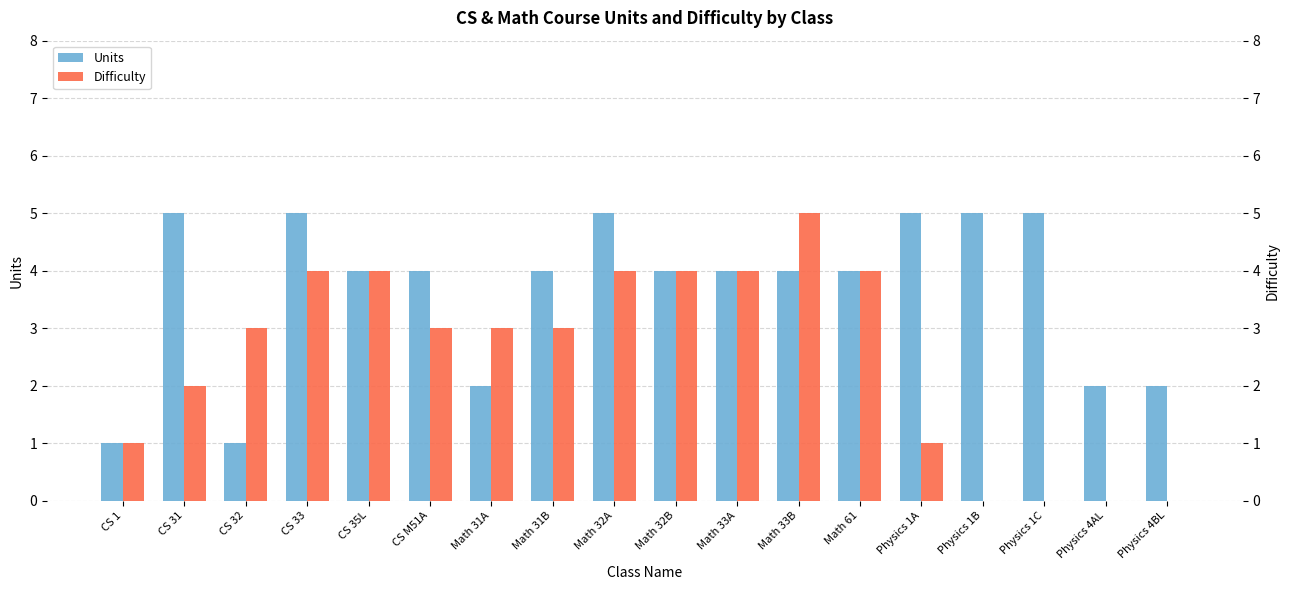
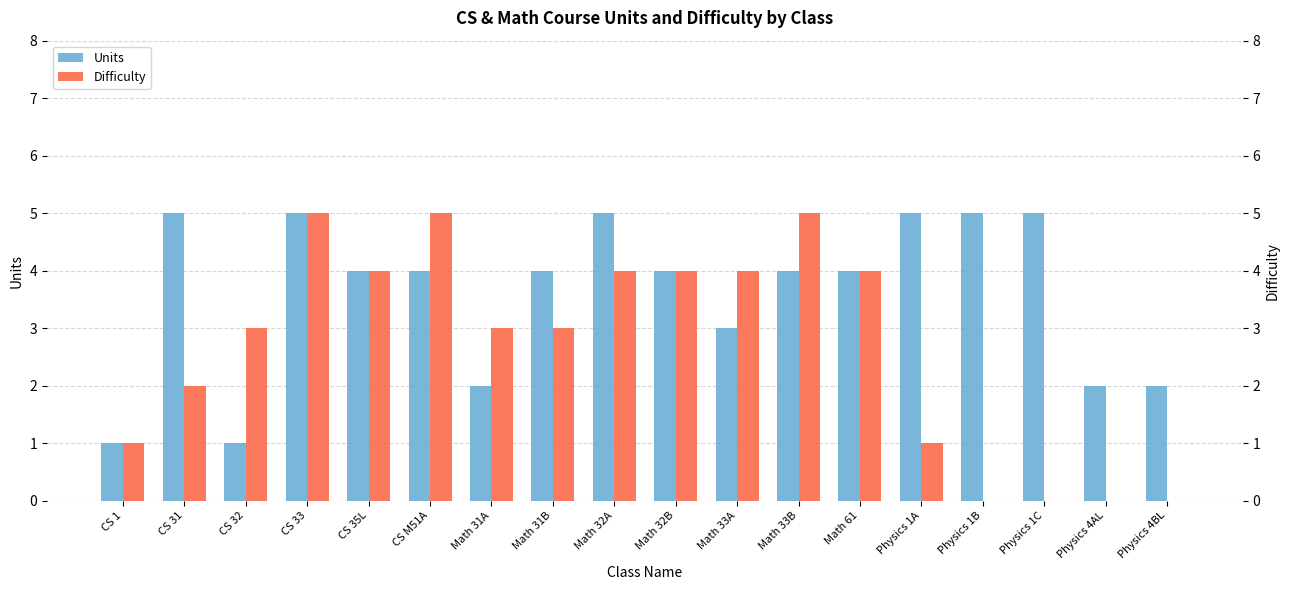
  {
    "Units": {
      "CS 1": 1,
      "CS 31": 5,
      "CS 32": 1,
      "CS 33": 5,
      "CS 35L": 4,
      "CS M51A": 4,
      "Math 31A": 2,
      "Math 31B": 4,
      "Math 32A": 5,
      "Math 32B": 4,
-     "Math 33A": 4,
+     "Math 33A": 3,
      "Math 33B": 4,
      "Math 61": 4,
      "Physics 1A": 5,
      "Physics 1B": 5,
      "Physics 1C": 5,
      "Physics 4AL": 2,
      "Physics 4BL": 2
    },
    "Difficulty": {
      "CS 1": 1,
      "CS 31": 2,
      "CS 32": 3,
-     "CS 33": 4,
+     "CS 33": 5,
      "CS 35L": 4,
-     "CS M51A": 3,
+     "CS M51A": 5,
      "Math 31A": 3,
      "Math 31B": 3,
      "Math 32A": 4,
      "Math 32B": 4,
      "Math 33A": 4,
      "Math 33B": 5,
      "Math 61": 4,
      "Physics 1A": 1,
      "Physics 1B": 0,
      "Physics 1C": 0,
      "Physics 4AL": 0,
      "Physics 4BL": 0
    }
  }
